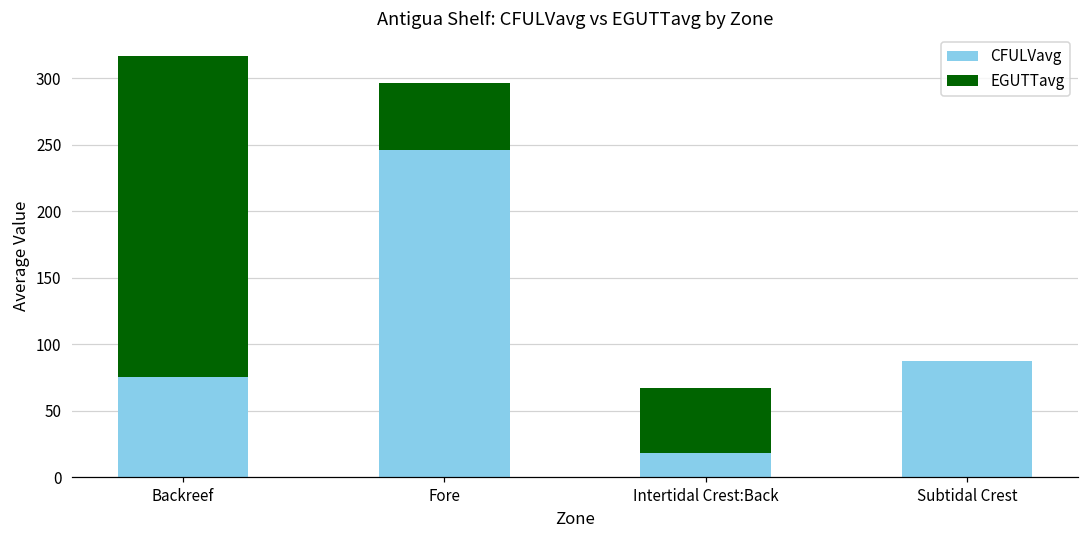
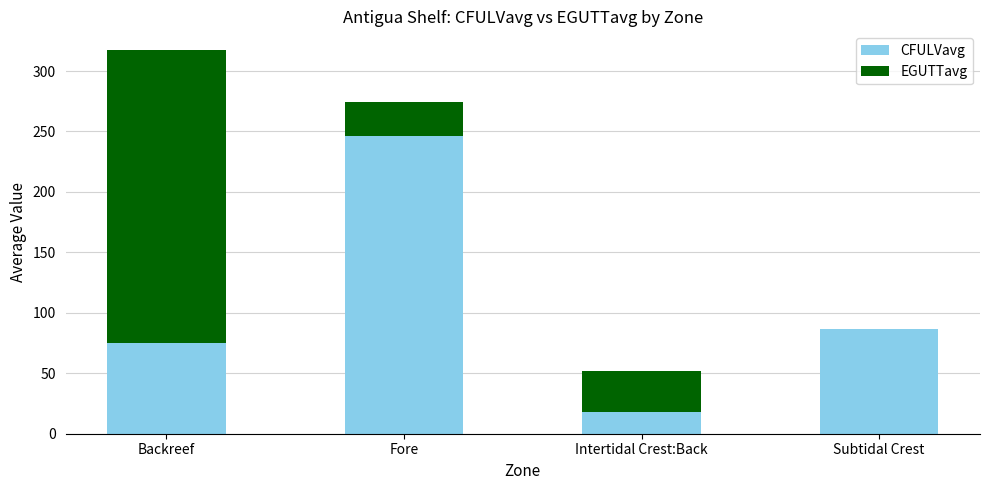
  {
    "CFULVavg": {
      "Backreef": 75,
      "Fore": 246,
      "Intertidal Crest:Back": 18,
      "Subtidal Crest": 87
    },
    "EGUTTavg": {
      "Backreef": 242,
-     "Fore": 50,
-     "Intertidal Crest:Back": 49,
+     "Fore": 28,
+     "Intertidal Crest:Back": 34,
      "Subtidal Crest": 0
    }
  }
